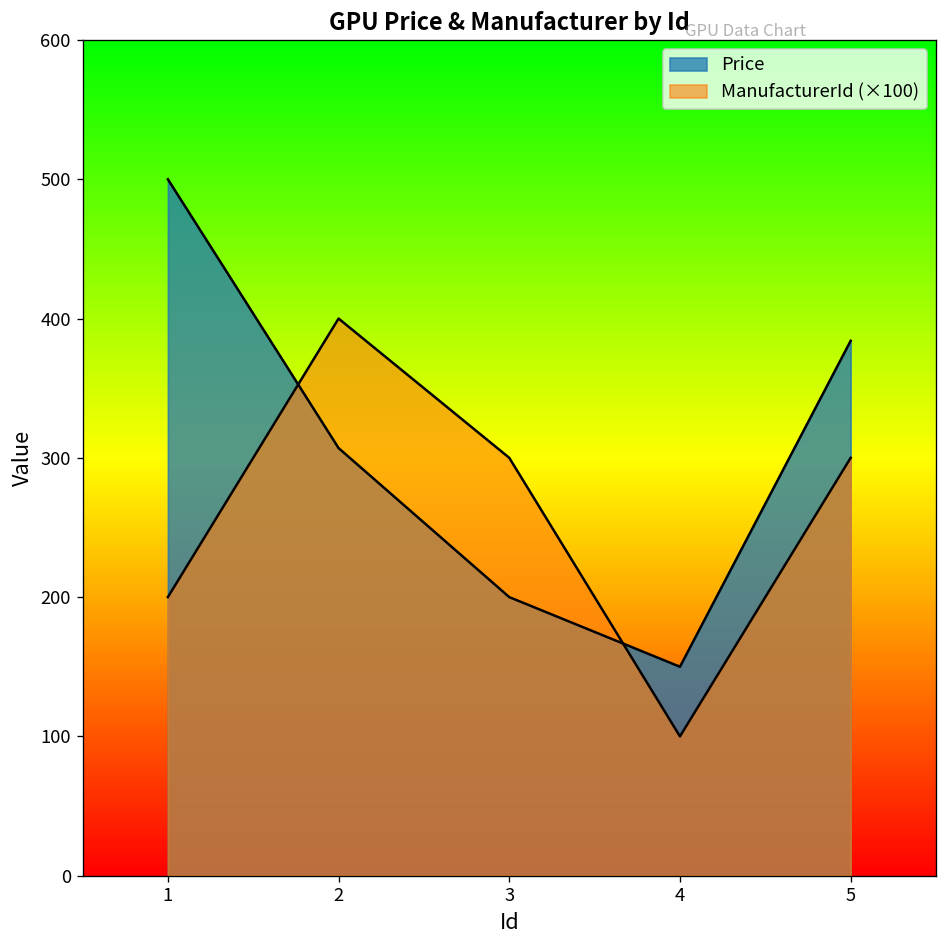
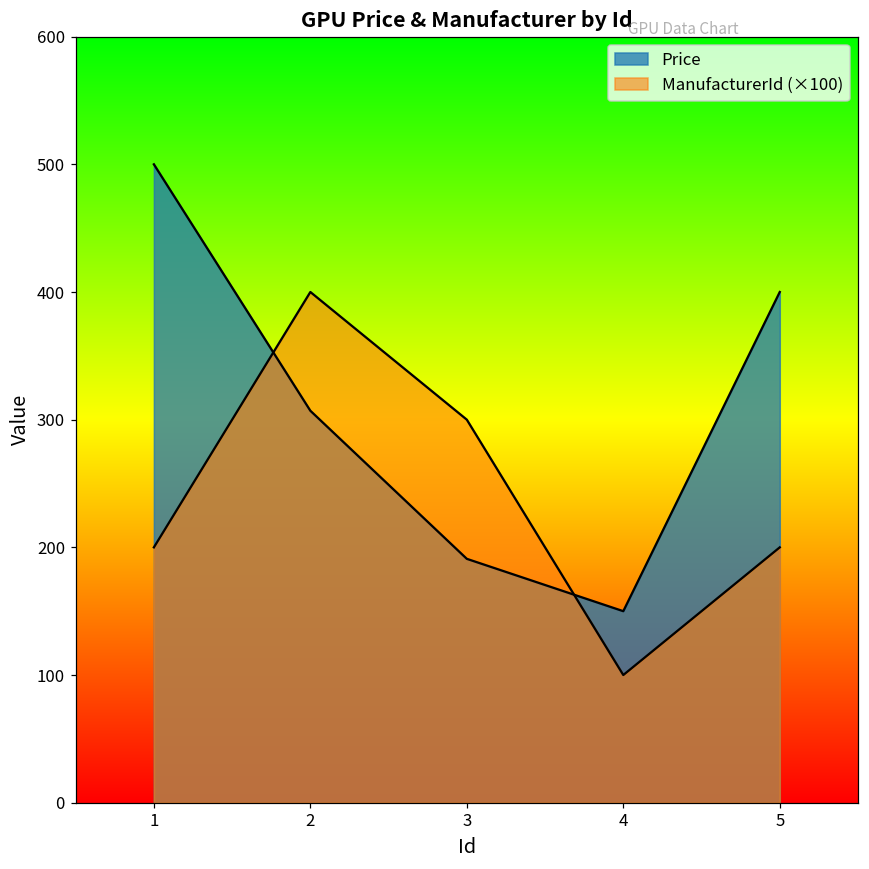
  {
    "Price": {
      "1": 500,
      "2": 307,
-     "3": 200,
+     "3": 191,
      "4": 150,
-     "5": 384
+     "5": 400
    },
    "ManufacturerId (×100)": {
      "1": 200,
      "2": 400,
      "3": 300,
      "4": 100,
-     "5": 300
+     "5": 200
    }
  }
